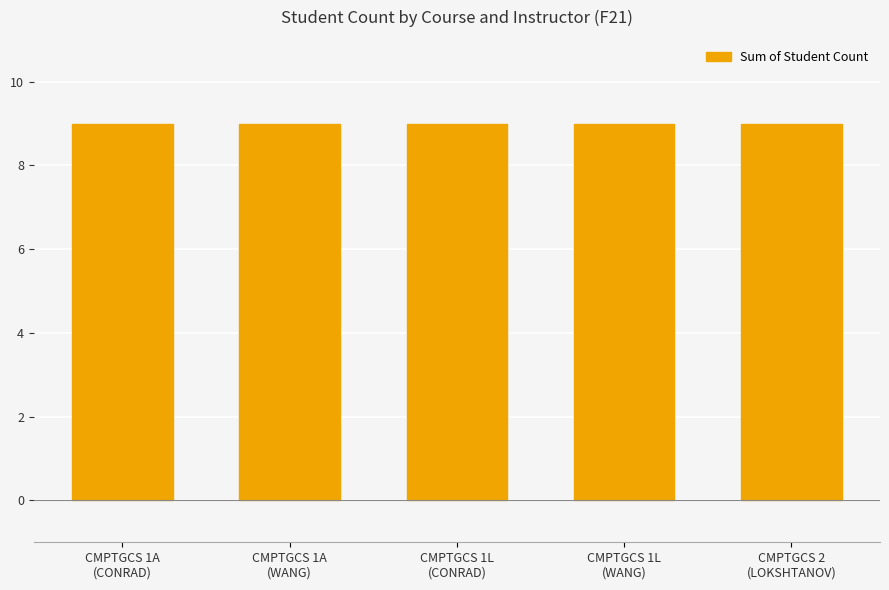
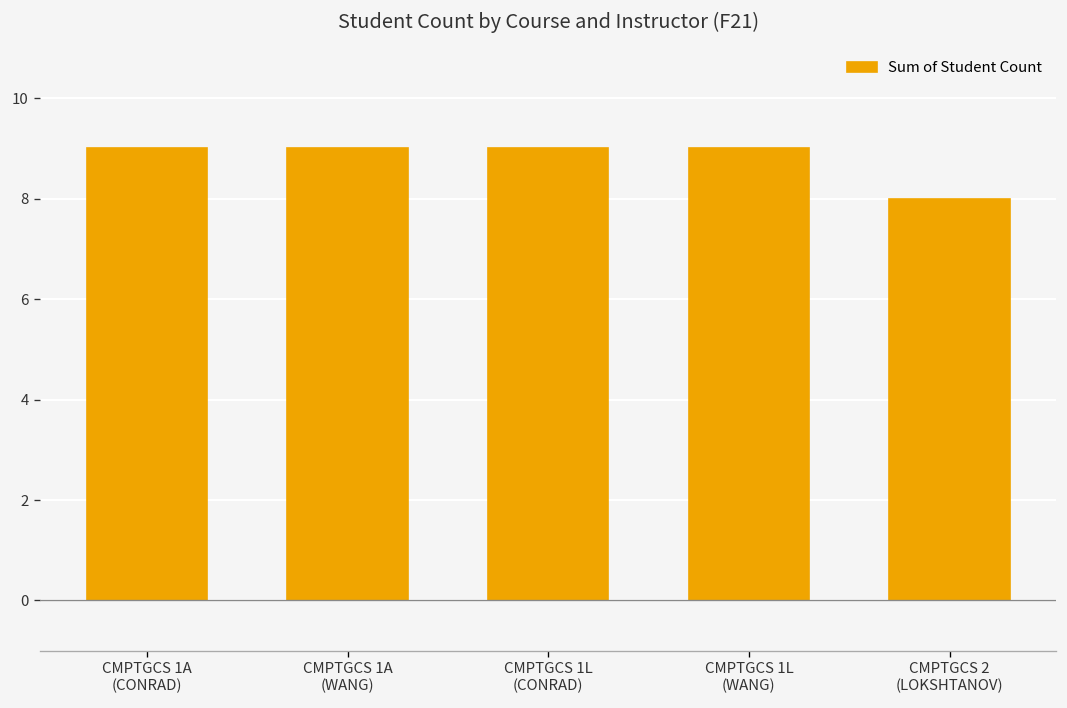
  {
    "CMPTGCS 1A (CONRAD)": 9,
    "CMPTGCS 1A (WANG)": 9,
    "CMPTGCS 1L (CONRAD)": 9,
    "CMPTGCS 1L (WANG)": 9,
-   "CMPTGCS 2 (LOKSHTANOV)": 9
+   "CMPTGCS 2 (LOKSHTANOV)": 8
  }
